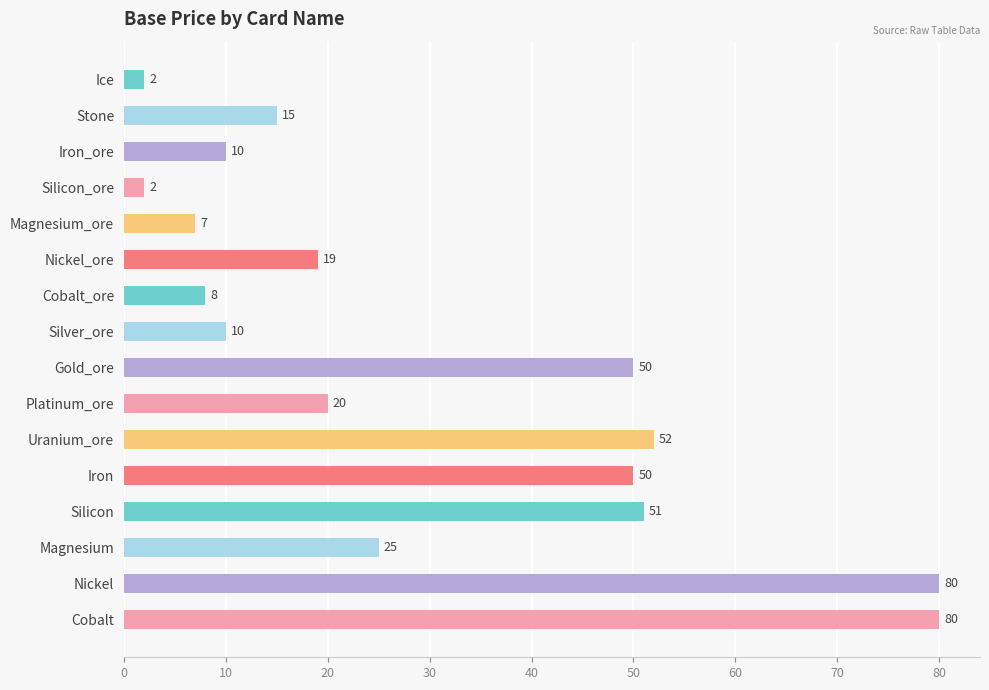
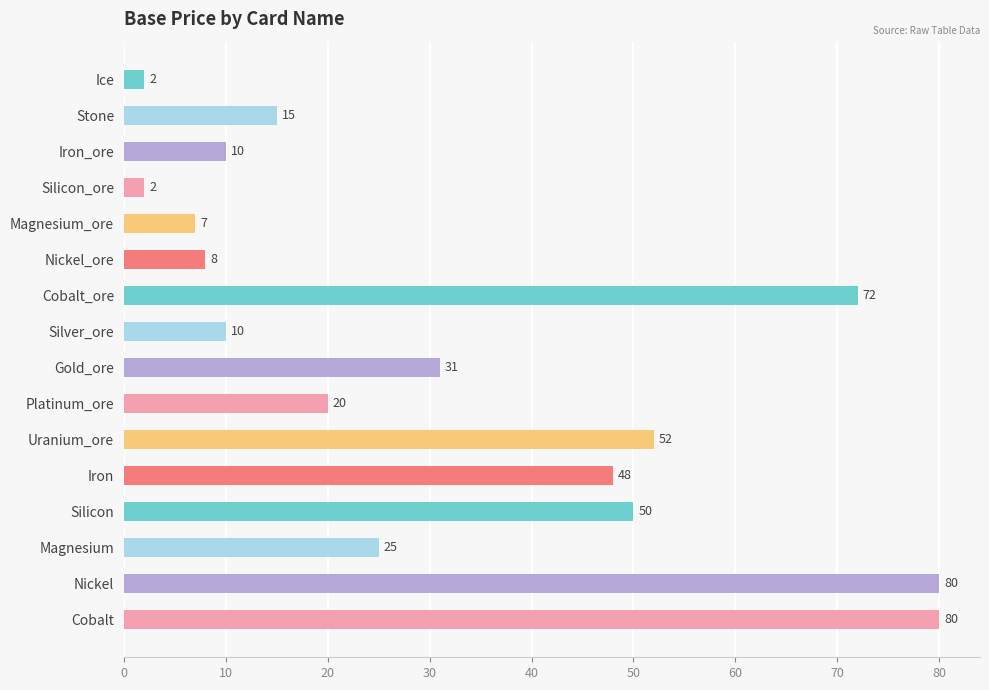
  {
    "Ice": 2,
    "Stone": 15,
    "Iron_ore": 10,
    "Silicon_ore": 2,
    "Magnesium_ore": 7,
-   "Nickel_ore": 19,
-   "Cobalt_ore": 8,
+   "Nickel_ore": 8,
+   "Cobalt_ore": 72,
    "Silver_ore": 10,
-   "Gold_ore": 50,
+   "Gold_ore": 31,
    "Platinum_ore": 20,
    "Uranium_ore": 52,
-   "Iron": 50,
-   "Silicon": 51,
+   "Iron": 48,
+   "Silicon": 50,
    "Magnesium": 25,
    "Nickel": 80,
    "Cobalt": 80
  }
